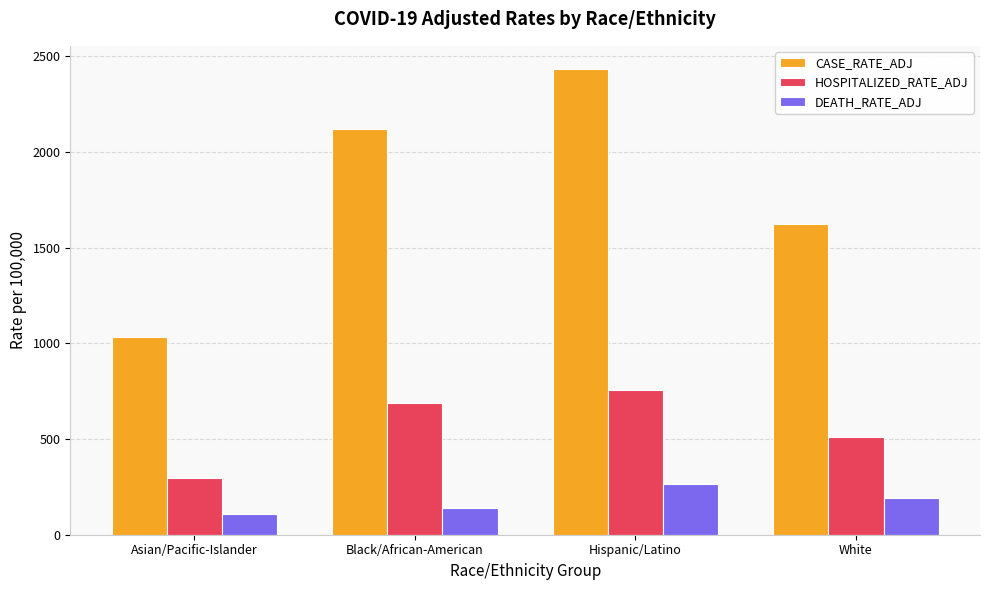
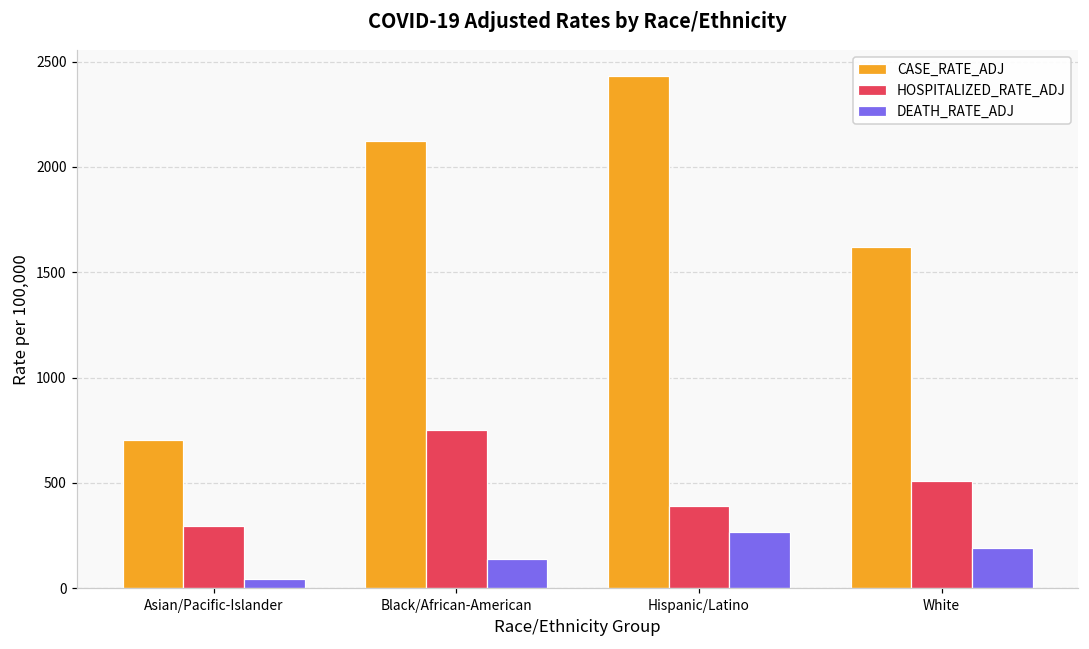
  {
    "CASE_RATE_ADJ": {
-     "Asian/Pacific-Islander": 1030,
+     "Asian/Pacific-Islander": 700,
      "Black/African-American": 2120,
      "Hispanic/Latino": 2430,
      "White": 1620
    },
    "HOSPITALIZED_RATE_ADJ": {
      "Asian/Pacific-Islander": 300,
-     "Black/African-American": 690,
-     "Hispanic/Latino": 760,
+     "Black/African-American": 750,
+     "Hispanic/Latino": 390,
      "White": 510
    },
    "DEATH_RATE_ADJ": {
-     "Asian/Pacific-Islander": 110,
+     "Asian/Pacific-Islander": 40,
      "Black/African-American": 140,
      "Hispanic/Latino": 260,
      "White": 190
    }
  }
